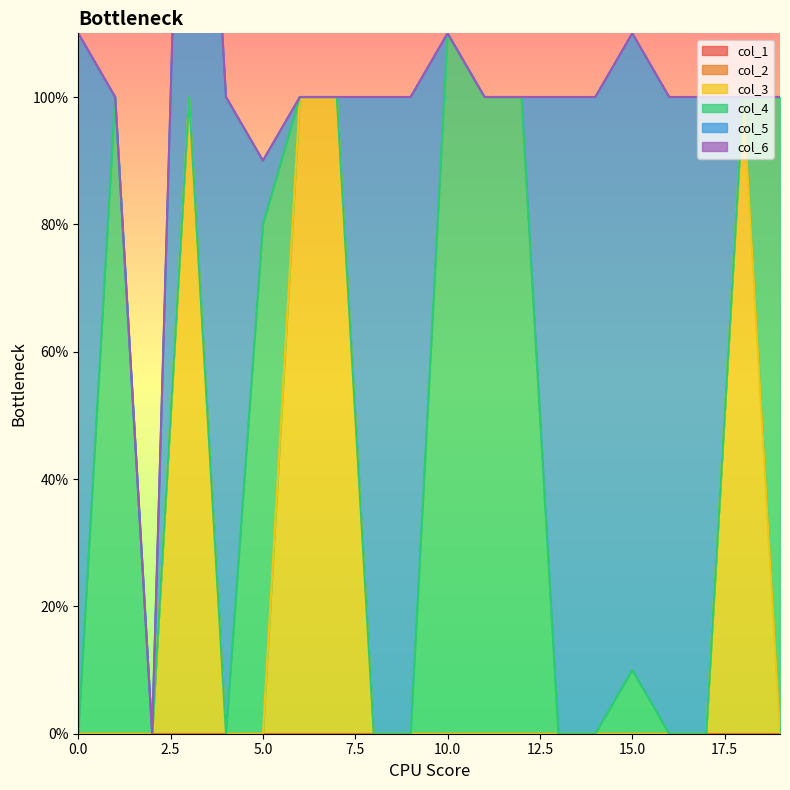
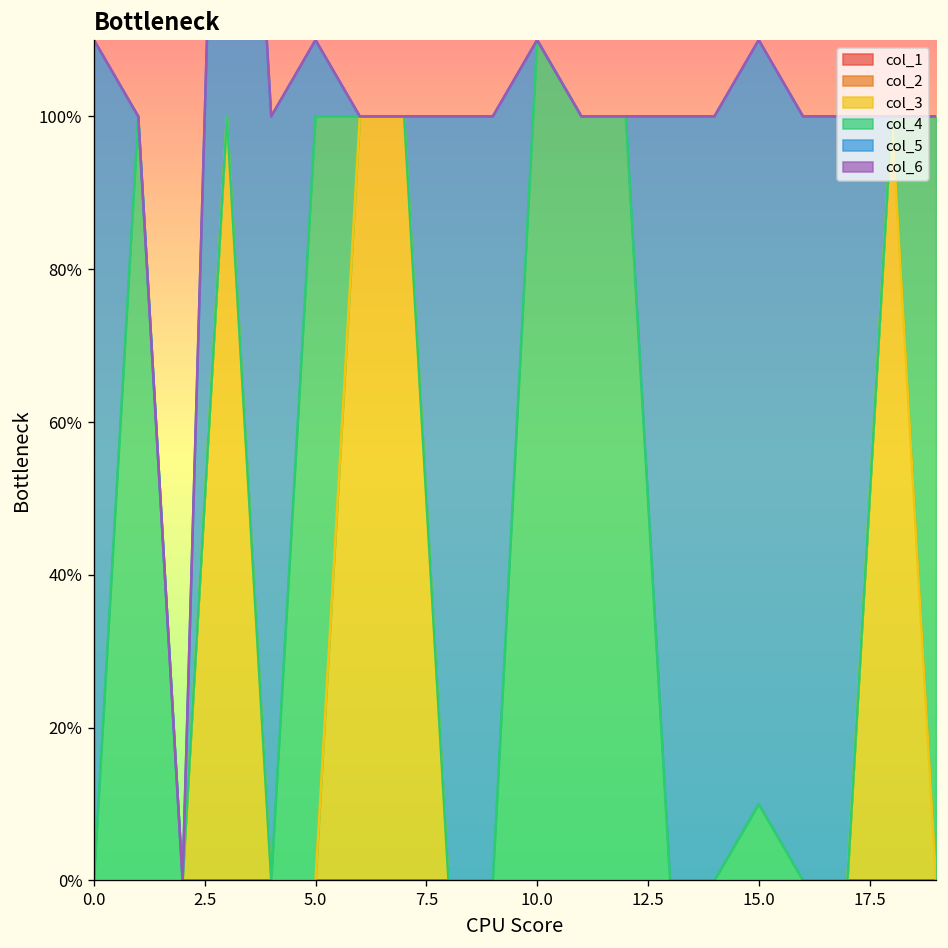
  {
    "col_4": {
-     "5.0": "80%",
+     "5.0": "100%",
      "15.0": "10%"
    },
    "col_6": {
      "0.0": "110%",
      "15.0": "110%"
    }
  }
